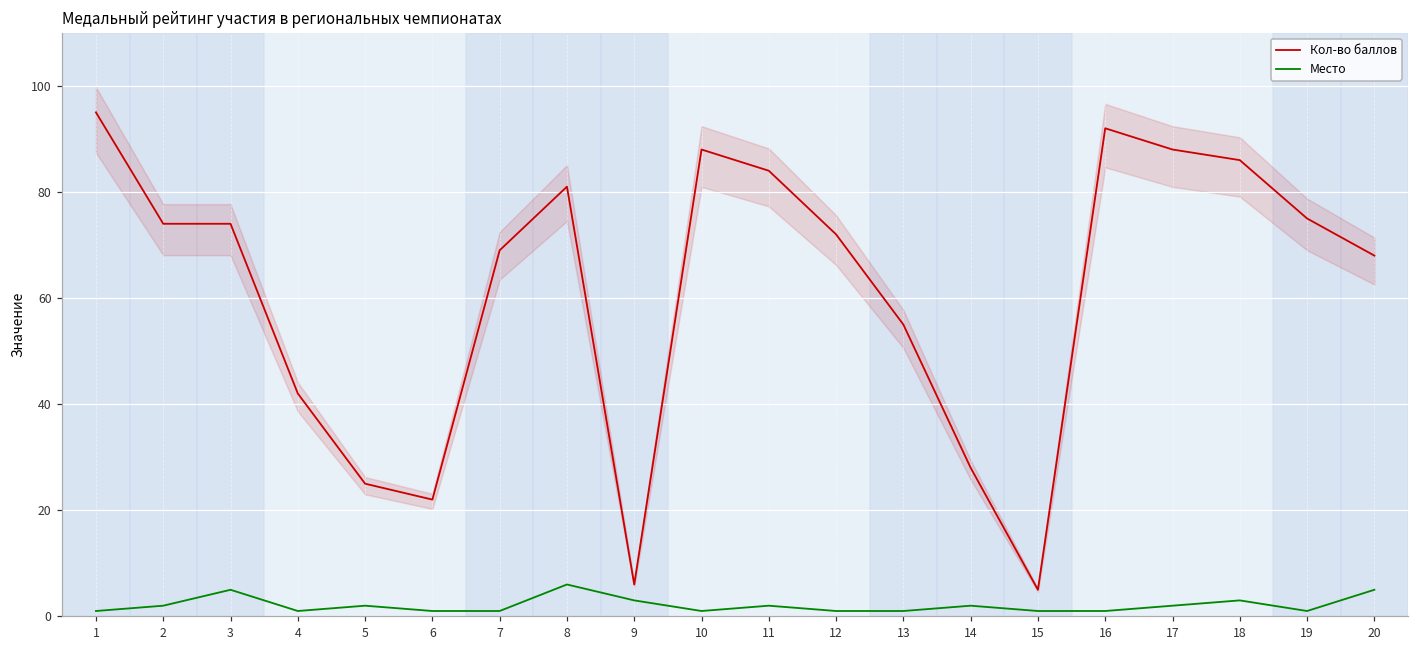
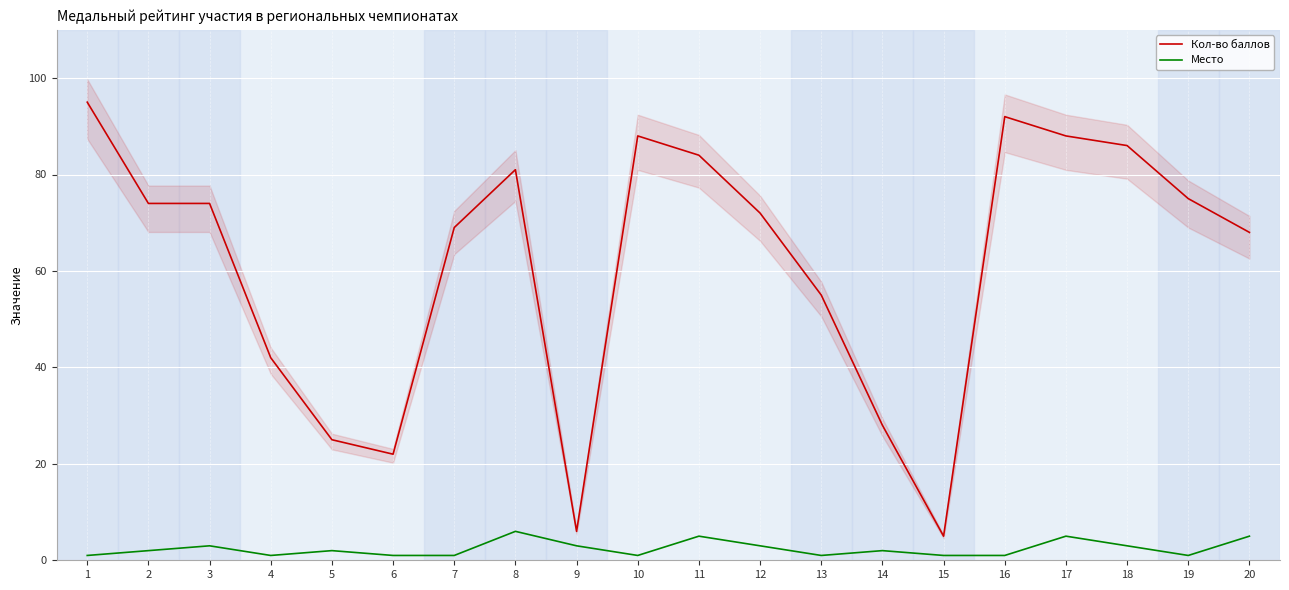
  {
    "Место": {
      "1": 1,
      "2": 2,
-     "3": 5,
+     "3": 3,
      "4": 1,
      "5": 2,
      "6": 1,
      "7": 1,
      "8": 6,
      "9": 3,
      "10": 1,
-     "11": 2,
-     "12": 1,
+     "11": 5,
+     "12": 3,
      "13": 1,
      "14": 2,
      "15": 1,
      "16": 1,
-     "17": 2,
+     "17": 5,
      "18": 3,
      "19": 1,
      "20": 5
    }
  }
